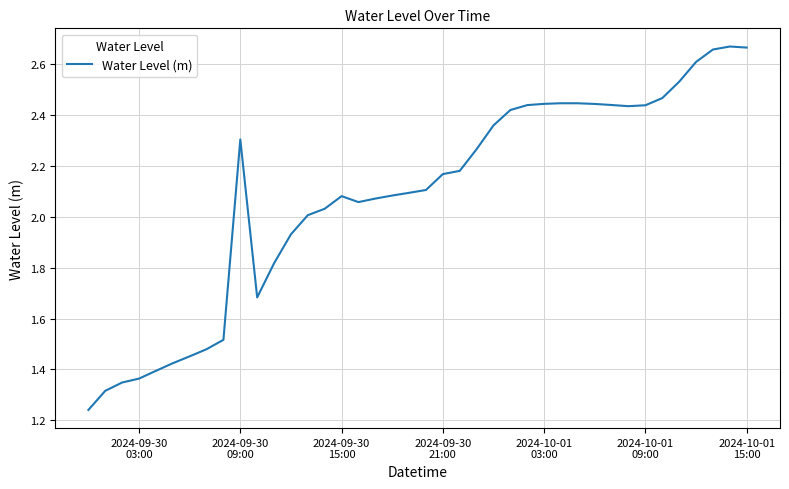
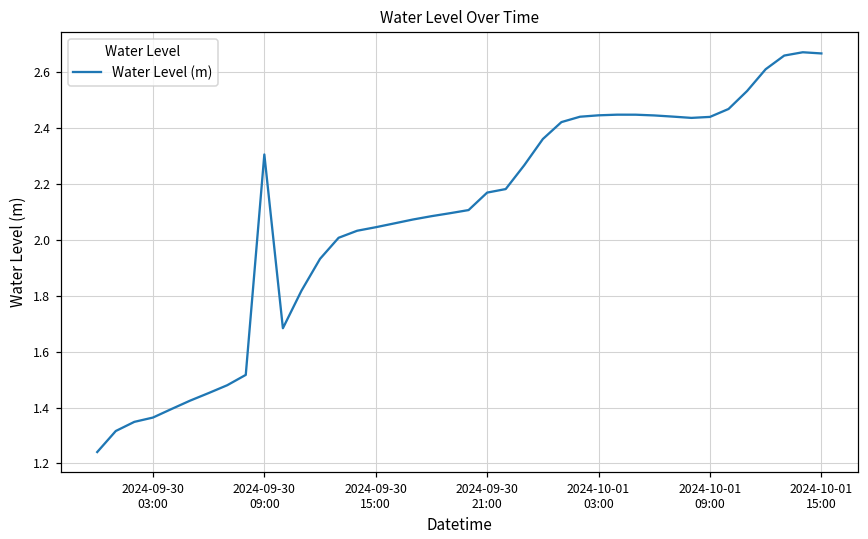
  {
    "2024-09-30 03:00": 1.36,
    "2024-09-30 09:00": 2.30,
-   "2024-09-30 15:00": 2.08,
+   "2024-09-30 15:00": 2.04,
    "2024-09-30 21:00": 2.17,
    "2024-10-01 03:00": 2.44,
    "2024-10-01 09:00": 2.44,
    "2024-10-01 15:00": 2.67
  }
